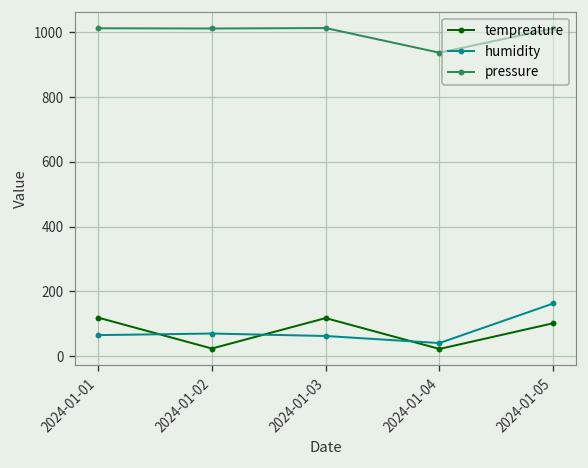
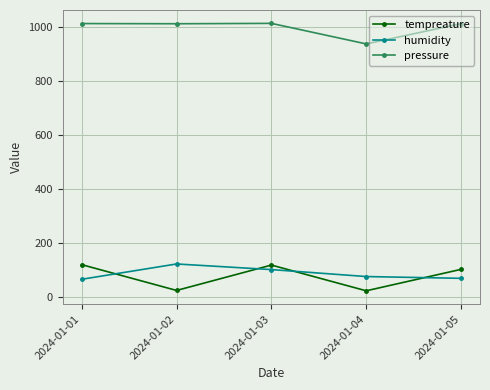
  {
    "tempreature": {
      "2024-01-01": 120,
      "2024-01-02": 20,
      "2024-01-03": 120,
      "2024-01-04": 20,
      "2024-01-05": 100
    },
    "humidity": {
      "2024-01-01": 70,
-     "2024-01-02": 70,
-     "2024-01-03": 60,
-     "2024-01-04": 40,
-     "2024-01-05": 160
+     "2024-01-02": 120,
+     "2024-01-03": 100,
+     "2024-01-04": 80,
+     "2024-01-05": 70
    },
    "pressure": {
      "2024-01-01": 1010,
      "2024-01-02": 1010,
      "2024-01-03": 1010,
      "2024-01-04": 940
    }
  }
